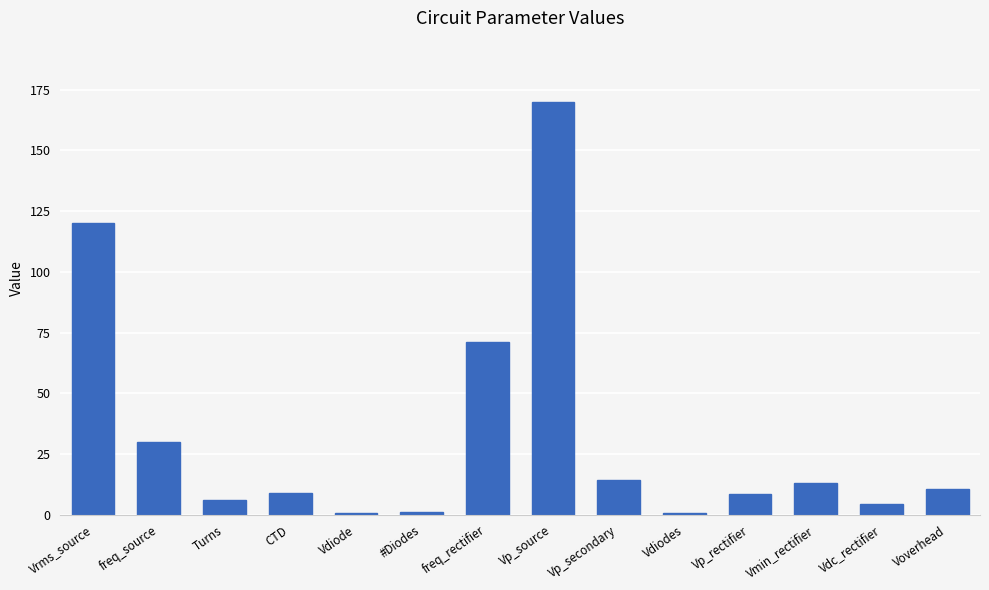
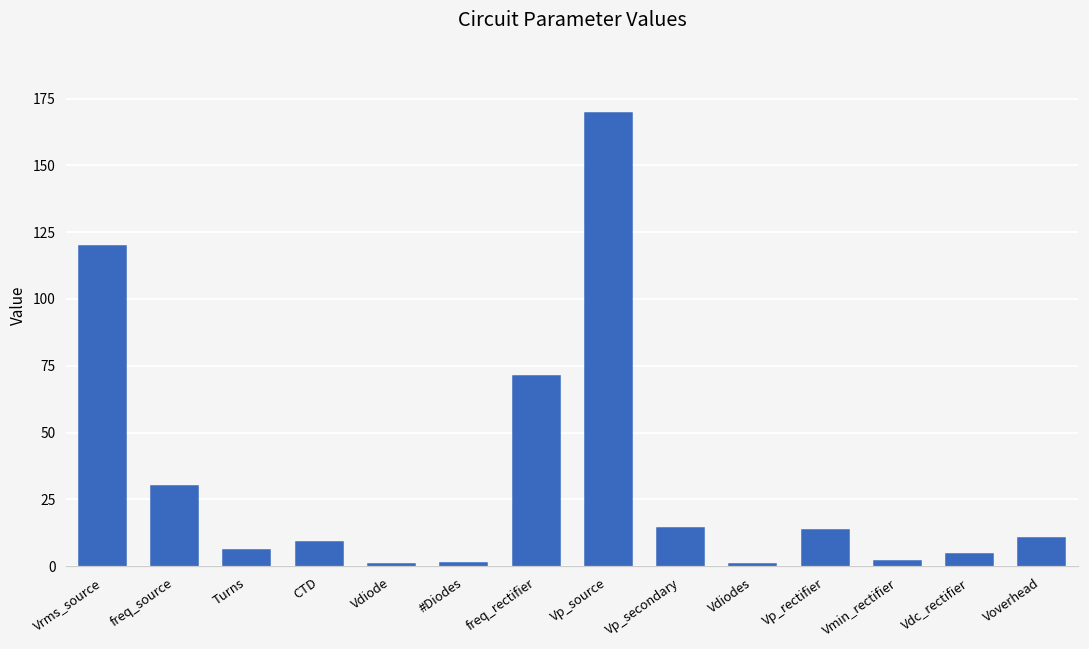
  {
    "Vrms_source": 120,
    "freq_source": 30,
    "Turns": 6,
    "CTD": 9,
    "freq_rectifier": 71,
    "Vp_source": 170,
    "Vp_secondary": 14,
-   "Vp_rectifier": 9,
-   "Vmin_rectifier": 13,
+   "Vp_rectifier": 13,
+   "Vmin_rectifier": 2,
    "Vdc_rectifier": 4,
    "Voverhead": 10
  }
